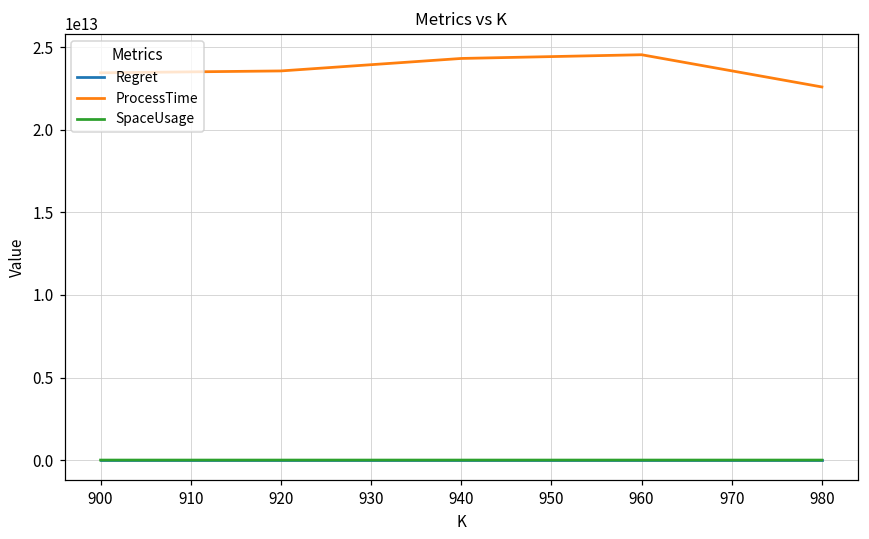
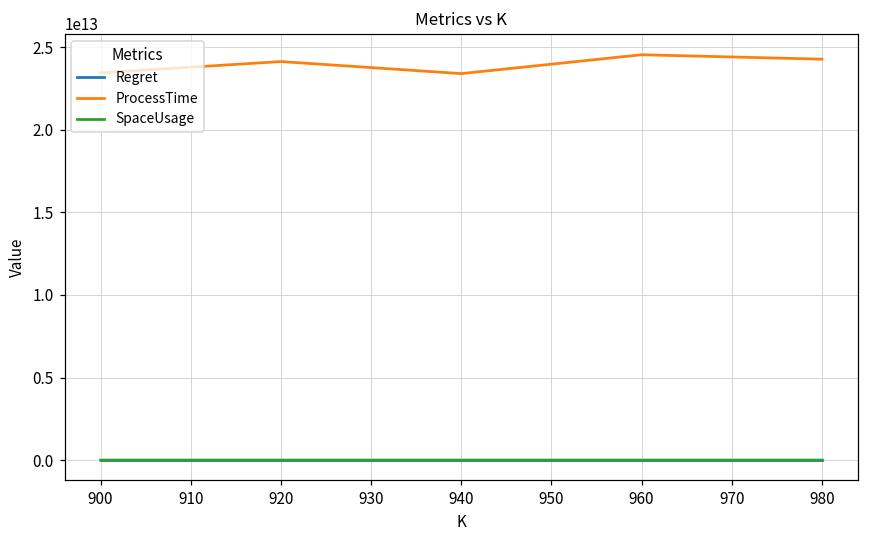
  {
    "SpaceUsage": {
      "900": 0,
      "920": 0,
      "940": 0,
      "960": 0,
      "980": 0
    },
    "ProcessTime": {
-     "920": 23600000000000,
-     "940": 24300000000000,
+     "920": 24100000000000,
+     "940": 23400000000000,
      "960": 24500000000000,
-     "980": 22600000000000
+     "980": 24300000000000
    }
  }
